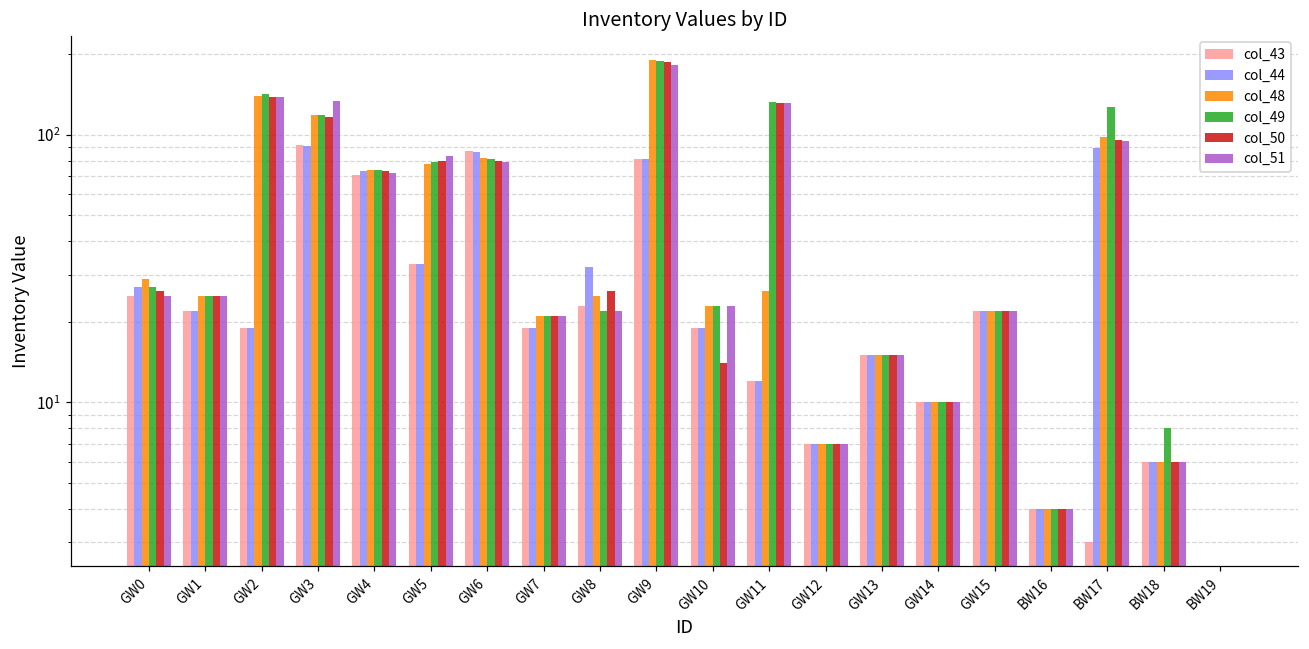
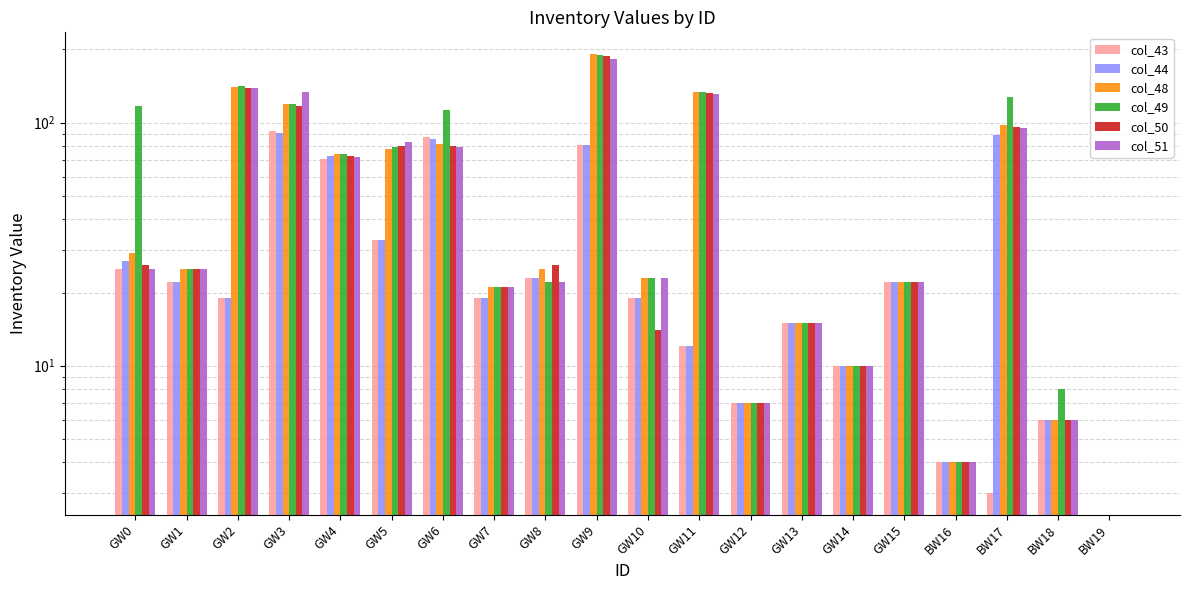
  {
    "col_43": {
      "GW0": 25,
      "GW1": 22,
      "GW2": 19,
      "GW3": 92,
      "GW4": 71,
      "GW5": 33,
      "GW6": 87,
      "GW7": 19,
      "GW8": 23,
      "GW9": 81,
      "GW10": 19,
      "GW11": 12,
      "GW12": 7,
      "GW13": 15,
      "GW14": 10,
      "GW15": 22,
      "BW16": 4,
      "BW17": 3,
      "BW18": 6
    },
    "col_44": {
      "GW0": 27,
      "GW1": 22,
      "GW2": 19,
      "GW3": 91,
      "GW4": 73,
      "GW5": 33,
      "GW6": 86,
      "GW7": 19,
-     "GW8": 32,
+     "GW8": 23,
      "GW9": 81,
      "GW10": 19,
      "GW11": 12,
      "GW12": 7,
      "GW13": 15,
      "GW14": 10,
      "GW15": 22,
      "BW16": 4,
      "BW17": 89,
      "BW18": 6
    },
    "col_48": {
      "GW0": 29,
      "GW1": 25,
      "GW2": 140,
      "GW3": 120,
      "GW4": 74,
      "GW5": 78,
      "GW6": 82,
      "GW7": 21,
      "GW8": 25,
      "GW9": 190,
      "GW10": 23,
-     "GW11": 26,
+     "GW11": 130,
      "GW12": 7,
      "GW13": 15,
      "GW14": 10,
      "GW15": 22,
      "BW16": 4,
      "BW17": 98,
      "BW18": 6
    },
    "col_49": {
-     "GW0": 27,
+     "GW0": 120,
      "GW1": 25,
      "GW2": 140,
      "GW3": 120,
      "GW4": 74,
      "GW5": 79,
-     "GW6": 81,
+     "GW6": 110,
      "GW7": 21,
      "GW8": 22,
      "GW9": 190,
      "GW10": 23,
      "GW11": 130,
      "GW12": 7,
      "GW13": 15,
      "GW14": 10,
      "GW15": 22,
      "BW16": 4,
      "BW17": 130,
      "BW18": 8
    },
    "col_50": {
      "GW0": 26,
      "GW1": 25,
      "GW2": 140,
      "GW3": 120,
      "GW4": 73,
      "GW5": 80,
      "GW6": 80,
      "GW7": 21,
      "GW8": 26,
      "GW9": 190,
      "GW10": 14,
      "GW11": 130,
      "GW12": 7,
      "GW13": 15,
      "GW14": 10,
      "GW15": 22,
      "BW16": 4,
      "BW17": 96,
      "BW18": 6
    },
    "col_51": {
      "GW0": 25,
      "GW1": 25,
      "GW2": 140,
      "GW3": 130,
      "GW4": 72,
      "GW5": 83,
      "GW6": 79,
      "GW7": 21,
      "GW8": 22,
      "GW9": 180,
      "GW10": 23,
      "GW11": 130,
      "GW12": 7,
      "GW13": 15,
      "GW14": 10,
      "GW15": 22,
      "BW16": 4,
      "BW17": 95,
      "BW18": 6
    }
  }
